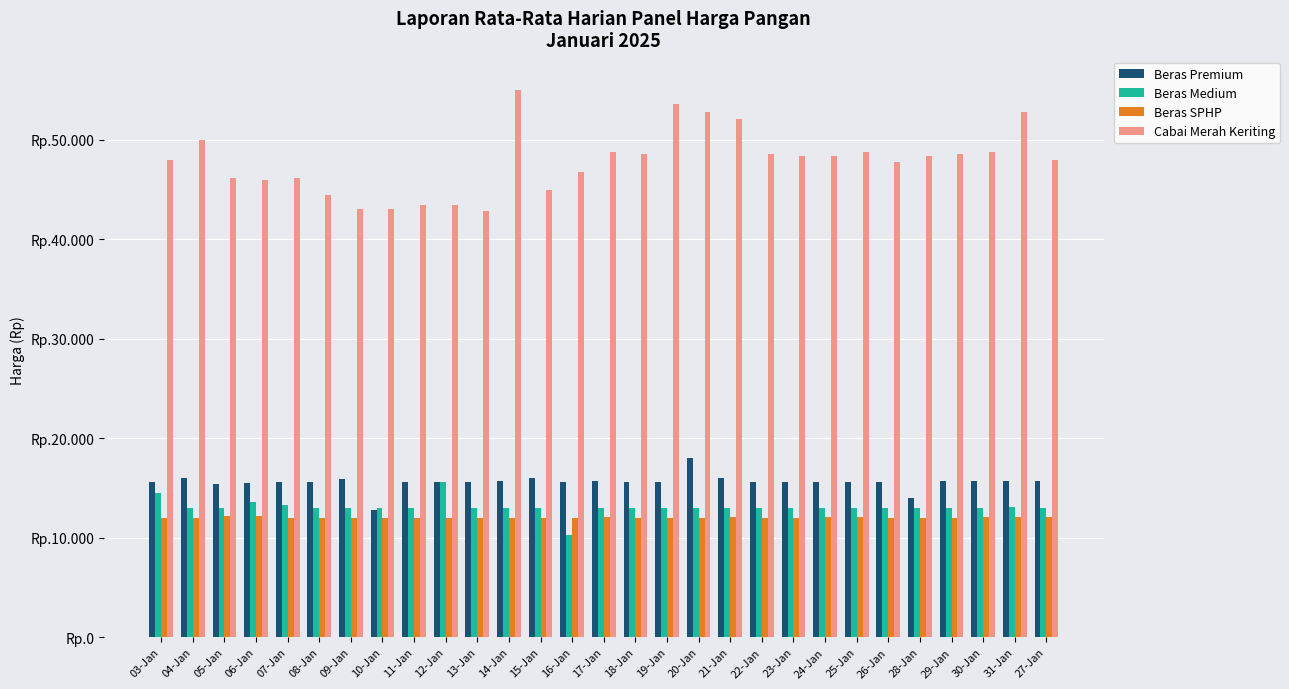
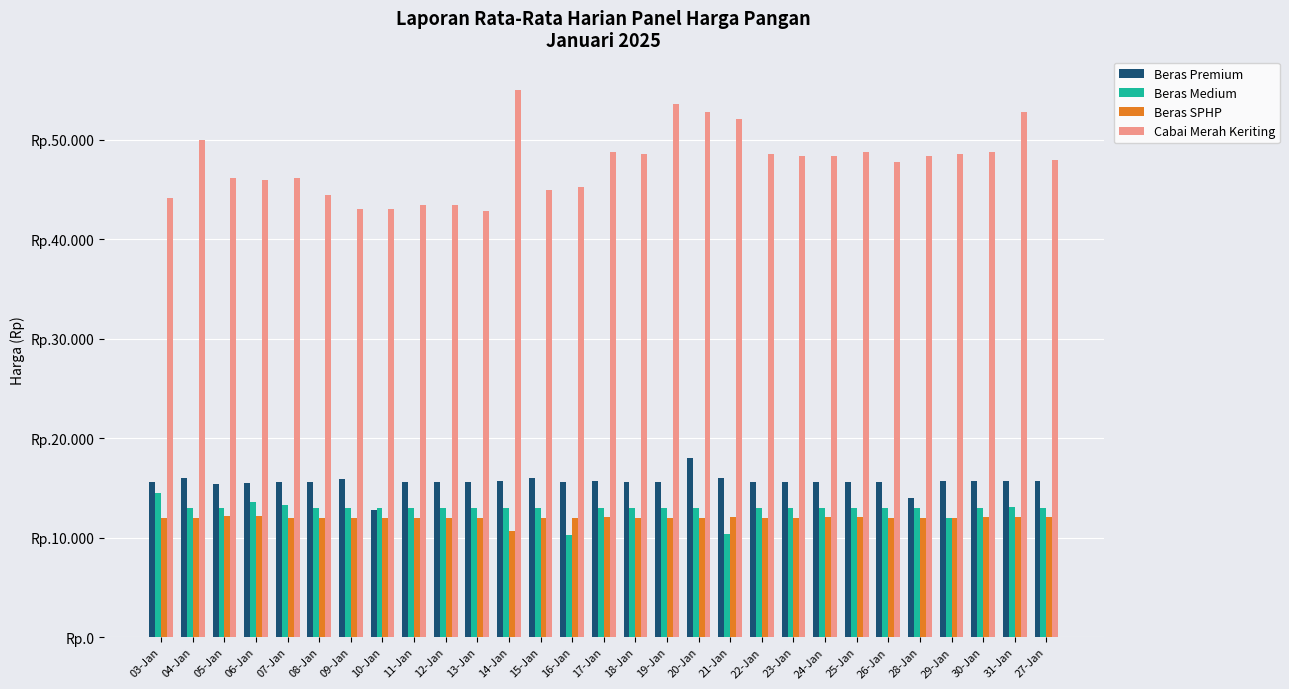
  {
    "Beras Premium": {
      "03-Jan": "Rp.16",
      "04-Jan": "Rp.16",
      "05-Jan": "Rp.15",
      "06-Jan": "Rp.15",
      "07-Jan": "Rp.16",
      "08-Jan": "Rp.16",
      "09-Jan": "Rp.16",
      "10-Jan": "Rp.13",
      "11-Jan": "Rp.16",
      "12-Jan": "Rp.16",
      "13-Jan": "Rp.16",
      "14-Jan": "Rp.16",
      "15-Jan": "Rp.16",
      "16-Jan": "Rp.16",
      "17-Jan": "Rp.16",
      "18-Jan": "Rp.16",
      "19-Jan": "Rp.16",
      "20-Jan": "Rp.18",
      "21-Jan": "Rp.16",
      "22-Jan": "Rp.16",
      "23-Jan": "Rp.16",
      "24-Jan": "Rp.16",
      "25-Jan": "Rp.16",
      "26-Jan": "Rp.16",
      "28-Jan": "Rp.14",
      "29-Jan": "Rp.16",
      "30-Jan": "Rp.16",
      "31-Jan": "Rp.16",
      "27-Jan": "Rp.16"
    },
    "Beras Medium": {
      "03-Jan": "Rp.15",
      "04-Jan": "Rp.13",
      "05-Jan": "Rp.13",
      "06-Jan": "Rp.14",
      "07-Jan": "Rp.13",
      "08-Jan": "Rp.13",
      "09-Jan": "Rp.13",
      "10-Jan": "Rp.13",
      "11-Jan": "Rp.13",
-     "12-Jan": "Rp.16",
+     "12-Jan": "Rp.13",
      "13-Jan": "Rp.13",
      "14-Jan": "Rp.13",
      "15-Jan": "Rp.13",
      "16-Jan": "Rp.10",
      "17-Jan": "Rp.13",
      "18-Jan": "Rp.13",
      "19-Jan": "Rp.13",
      "20-Jan": "Rp.13",
-     "21-Jan": "Rp.13",
+     "21-Jan": "Rp.10",
      "22-Jan": "Rp.13",
      "23-Jan": "Rp.13",
      "24-Jan": "Rp.13",
      "25-Jan": "Rp.13",
      "26-Jan": "Rp.13",
      "28-Jan": "Rp.13",
-     "29-Jan": "Rp.13",
+     "29-Jan": "Rp.12",
      "30-Jan": "Rp.13",
      "31-Jan": "Rp.13",
      "27-Jan": "Rp.13"
    },
    "Beras SPHP": {
      "03-Jan": "Rp.12",
      "04-Jan": "Rp.12",
      "05-Jan": "Rp.12",
      "06-Jan": "Rp.12",
      "07-Jan": "Rp.12",
      "08-Jan": "Rp.12",
      "09-Jan": "Rp.12",
      "10-Jan": "Rp.12",
      "11-Jan": "Rp.12",
      "12-Jan": "Rp.12",
      "13-Jan": "Rp.12",
-     "14-Jan": "Rp.12",
+     "14-Jan": "Rp.11",
      "15-Jan": "Rp.12",
      "16-Jan": "Rp.12",
      "17-Jan": "Rp.12",
      "18-Jan": "Rp.12",
      "19-Jan": "Rp.12",
      "20-Jan": "Rp.12",
      "21-Jan": "Rp.12",
      "22-Jan": "Rp.12",
      "23-Jan": "Rp.12",
      "24-Jan": "Rp.12",
      "25-Jan": "Rp.12",
      "26-Jan": "Rp.12",
      "28-Jan": "Rp.12",
      "29-Jan": "Rp.12",
      "30-Jan": "Rp.12",
      "31-Jan": "Rp.12",
      "27-Jan": "Rp.12"
    },
    "Cabai Merah Keriting": {
-     "03-Jan": "Rp.48",
+     "03-Jan": "Rp.44",
      "04-Jan": "Rp.50",
      "05-Jan": "Rp.46",
      "06-Jan": "Rp.46",
      "07-Jan": "Rp.46",
      "08-Jan": "Rp.44",
      "09-Jan": "Rp.43",
      "10-Jan": "Rp.43",
      "11-Jan": "Rp.43",
      "12-Jan": "Rp.43",
      "13-Jan": "Rp.43",
      "14-Jan": "Rp.55",
      "15-Jan": "Rp.45",
-     "16-Jan": "Rp.47",
+     "16-Jan": "Rp.45",
      "17-Jan": "Rp.49",
      "18-Jan": "Rp.49",
      "19-Jan": "Rp.54",
      "20-Jan": "Rp.53",
      "21-Jan": "Rp.52",
      "22-Jan": "Rp.49",
      "23-Jan": "Rp.48",
      "24-Jan": "Rp.48",
      "25-Jan": "Rp.49",
      "26-Jan": "Rp.48",
      "28-Jan": "Rp.48",
      "29-Jan": "Rp.49",
      "30-Jan": "Rp.49",
      "31-Jan": "Rp.53",
      "27-Jan": "Rp.48"
    }
  }
